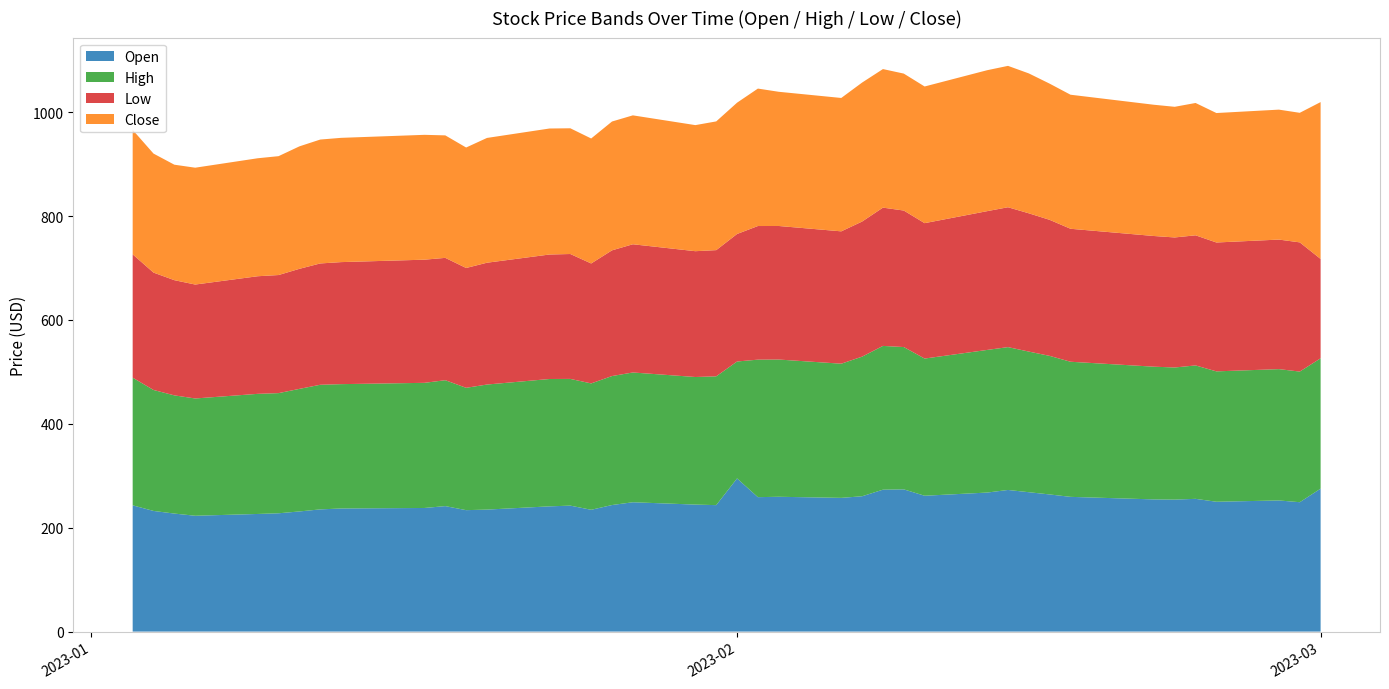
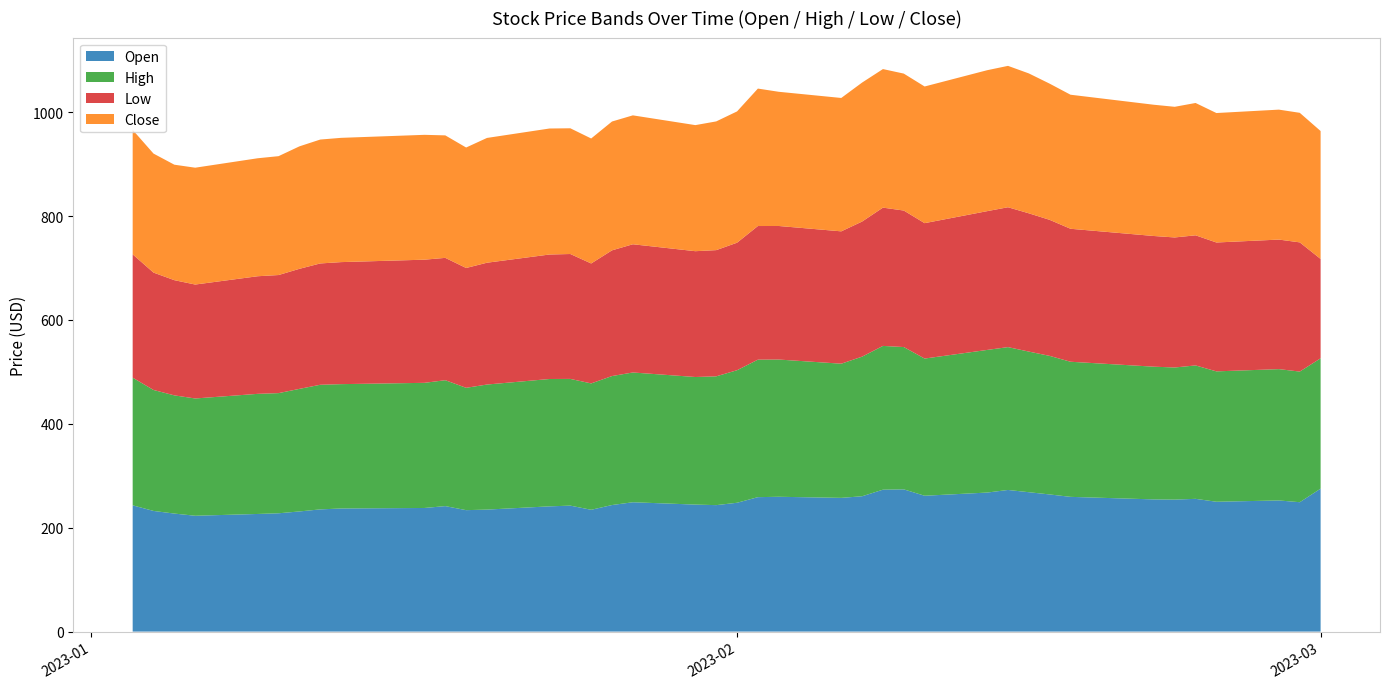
  {
    "Open": {
-     "2023-02": 290,
+     "2023-02": 250,
      "2023-03": 280
    },
    "High": {
-     "2023-02": 230,
+     "2023-02": 260,
      "2023-03": 250
    },
    "Low": {
      "2023-02": 250,
      "2023-03": 190
    },
    "Close": {
      "2023-02": 250,
-     "2023-03": 300
+     "2023-03": 250
    }
  }
